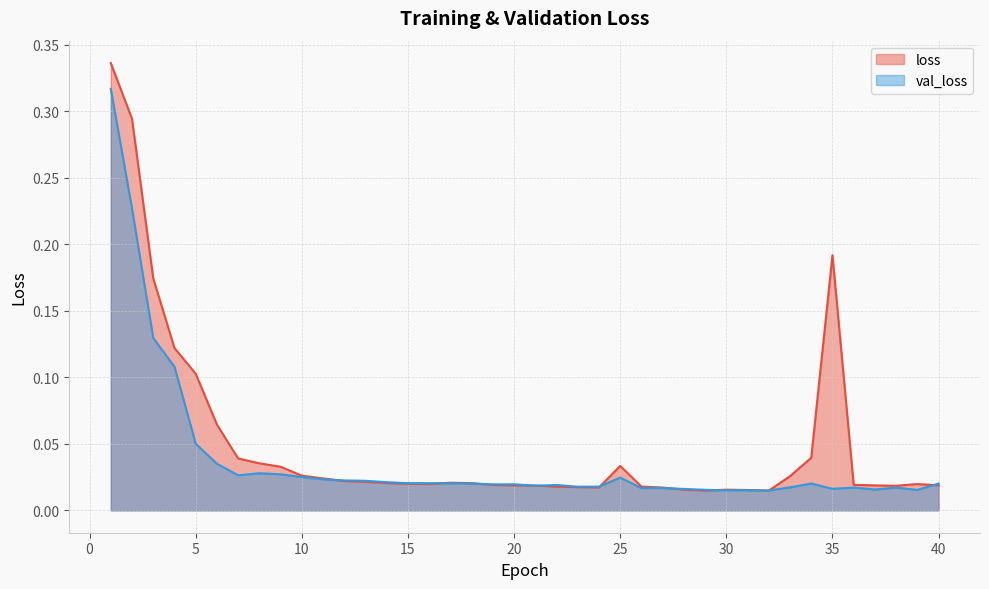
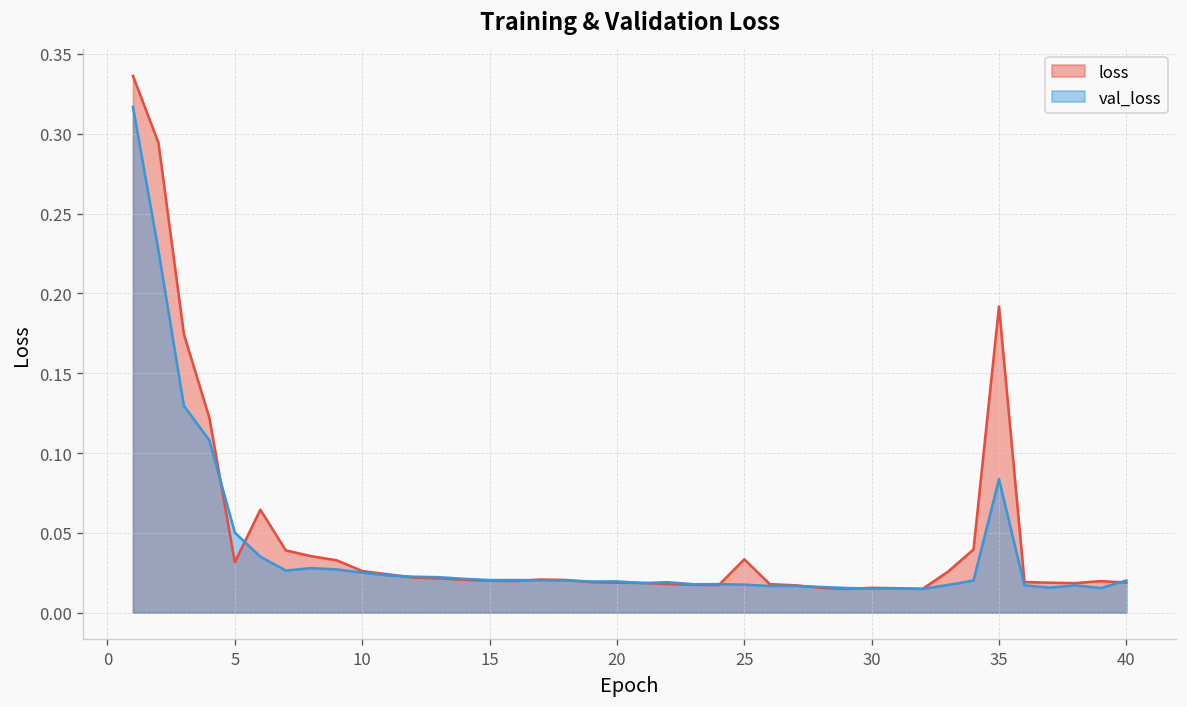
  {
    "loss": {
-     "5": 0.103,
+     "5": 0.032,
      "25": 0.033,
      "35": 0.192
    },
    "val_loss": {
      "5": 0.050,
-     "25": 0.025,
-     "35": 0.016
+     "25": 0.018,
+     "35": 0.084
    }
  }
